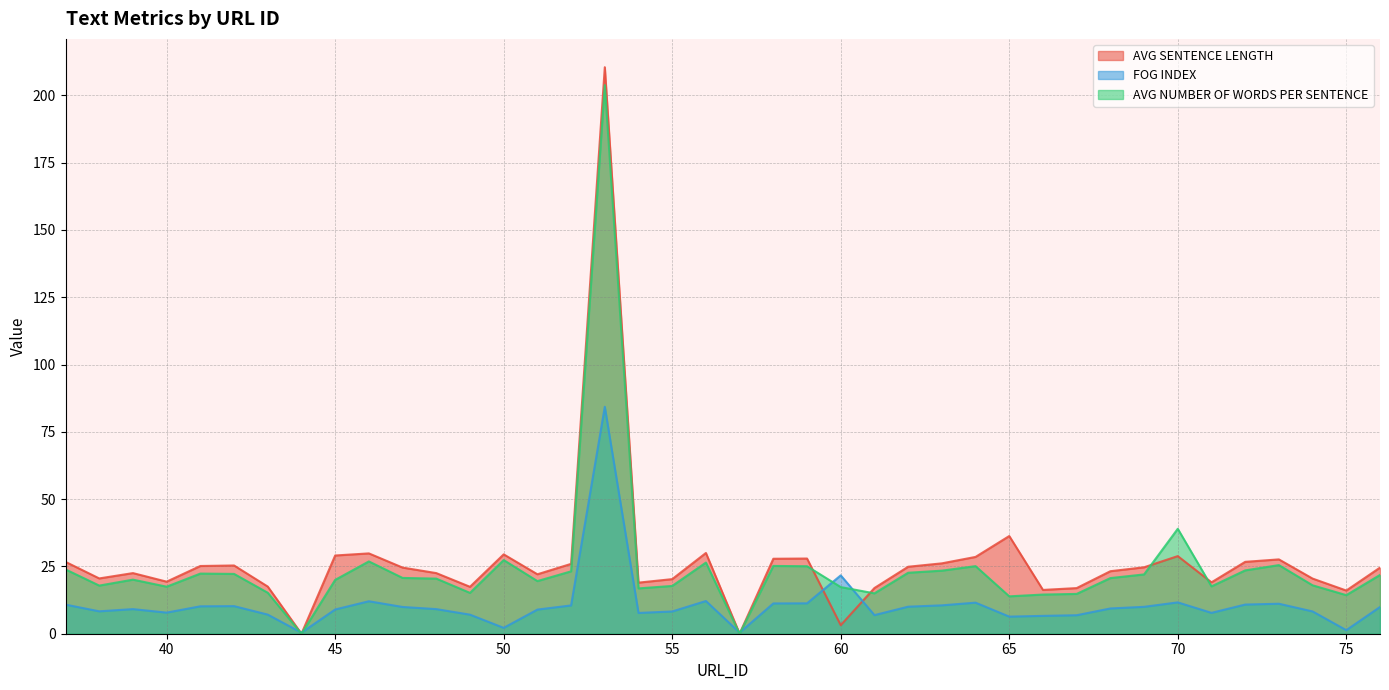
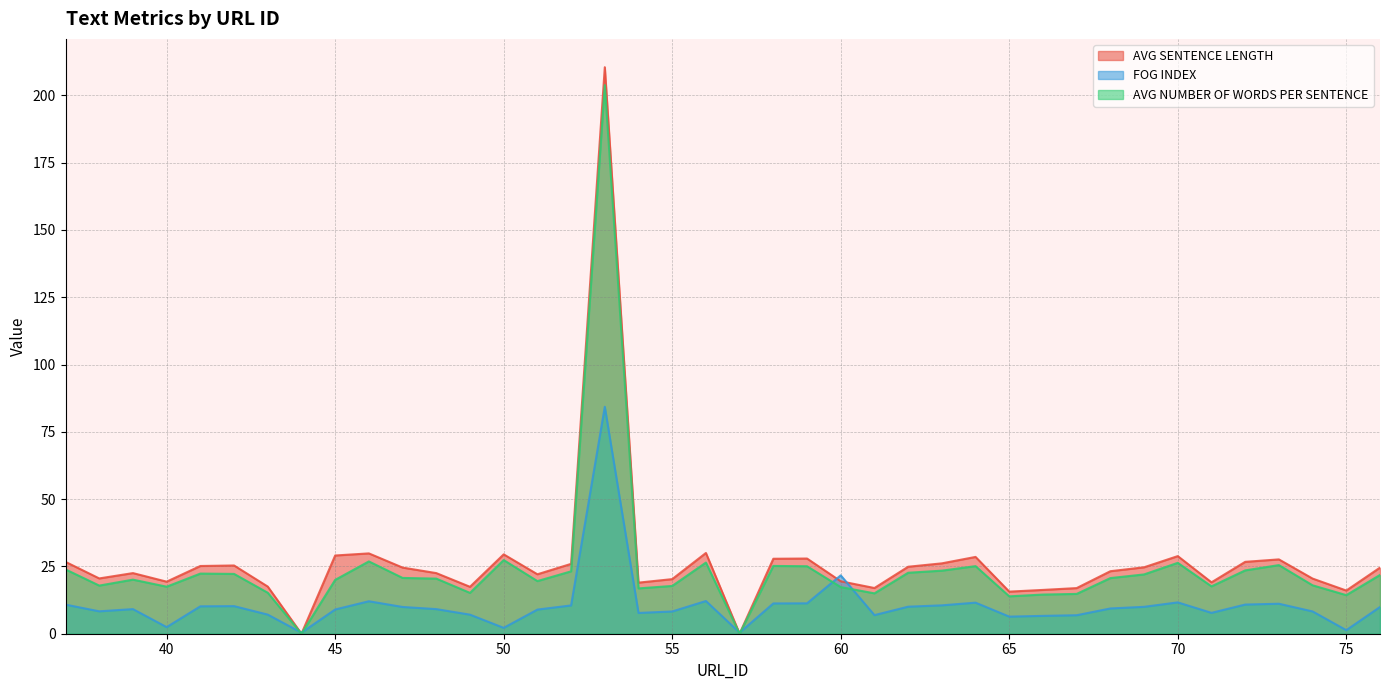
  {
    "AVG SENTENCE LENGTH": {
      "40": 19,
      "45": 29,
      "50": 29,
      "55": 20,
-     "60": 3,
-     "65": 36,
+     "60": 19,
+     "65": 16,
      "70": 29,
      "75": 16
    },
    "FOG INDEX": {
-     "40": 8,
+     "40": 2,
      "45": 9,
      "50": 2,
      "55": 8,
      "60": 22,
      "65": 6,
      "70": 12,
      "75": 1
    },
    "AVG NUMBER OF WORDS PER SENTENCE": {
      "40": 17,
      "45": 20,
      "50": 27,
      "55": 18,
      "60": 17,
      "65": 14,
-     "70": 39,
+     "70": 26,
      "75": 14
    }
  }
